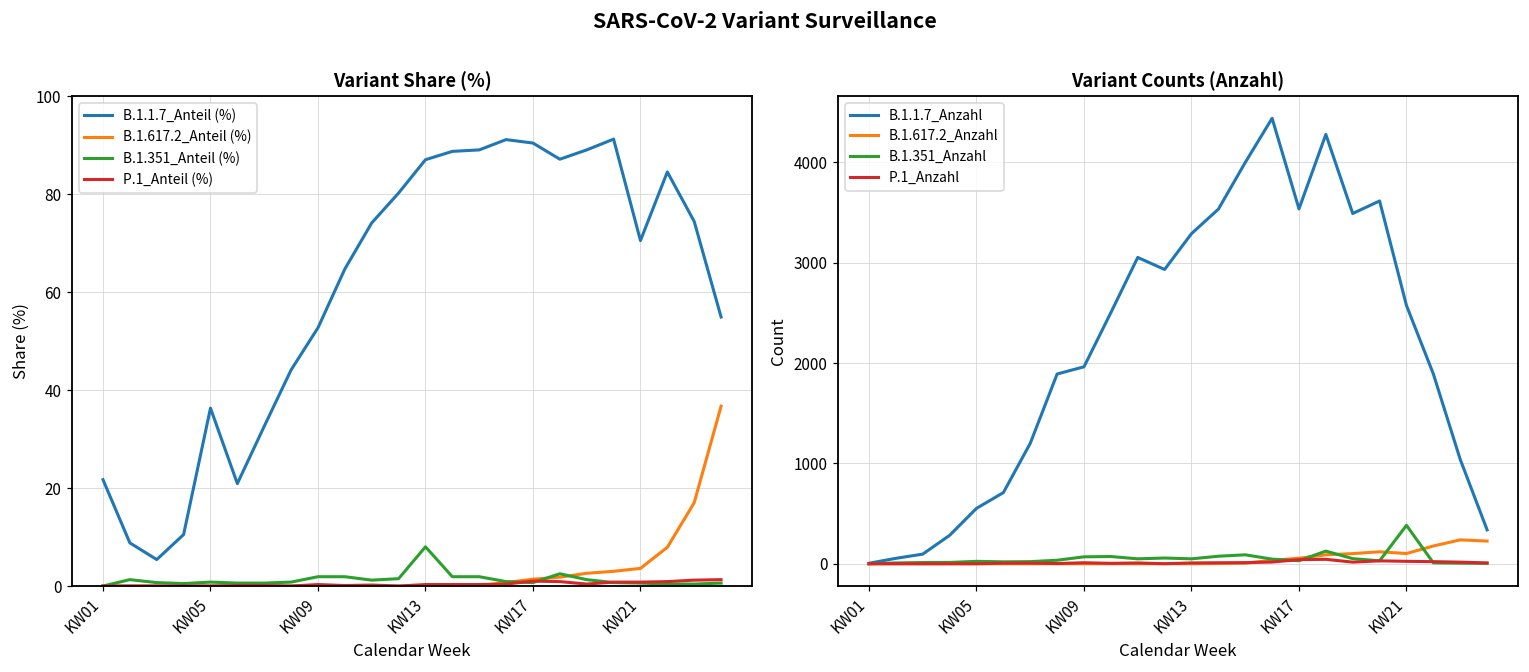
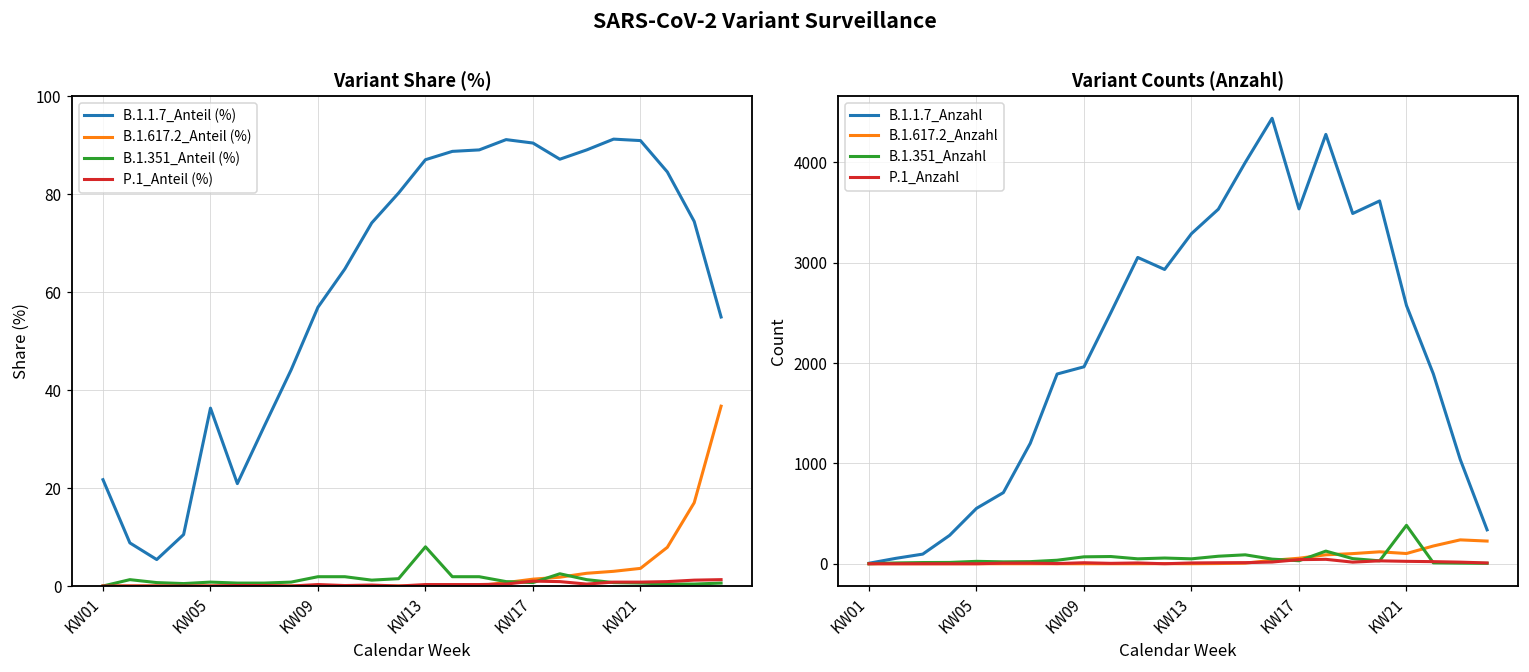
  {
    "Variant Share (%)": {
      "B.1.1.7_Anteil (%)": {
        "KW01": 22,
        "KW05": 36,
-       "KW09": 53,
+       "KW09": 57,
        "KW13": 87,
        "KW17": 90,
-       "KW21": 71
+       "KW21": 91
      },
      "B.1.617.2_Anteil (%)": {
        "KW21": 4
      },
      "B.1.351_Anteil (%)": {
        "KW05": 1,
        "KW09": 2,
        "KW13": 8
      }
    },
    "Variant Counts (Anzahl)": {
      "B.1.1.7_Anzahl": {
        "KW05": 600,
        "KW09": 2000,
        "KW13": 3300,
        "KW17": 3500,
        "KW21": 2600
      },
      "B.1.617.2_Anzahl": {
        "KW21": 100
      },
      "B.1.351_Anzahl": {
        "KW09": 100,
        "KW13": 0,
        "KW21": 400
      },
      "P.1_Anzahl": {
        "KW21": 0
      }
    }
  }
